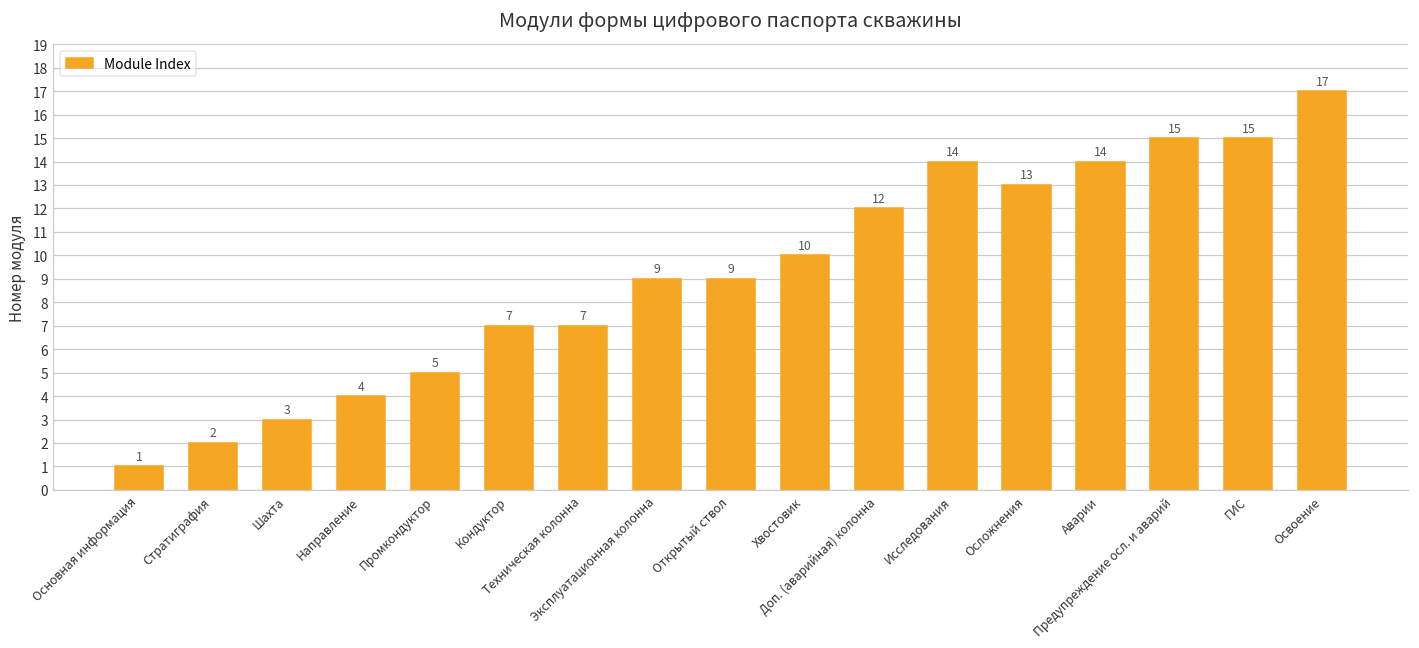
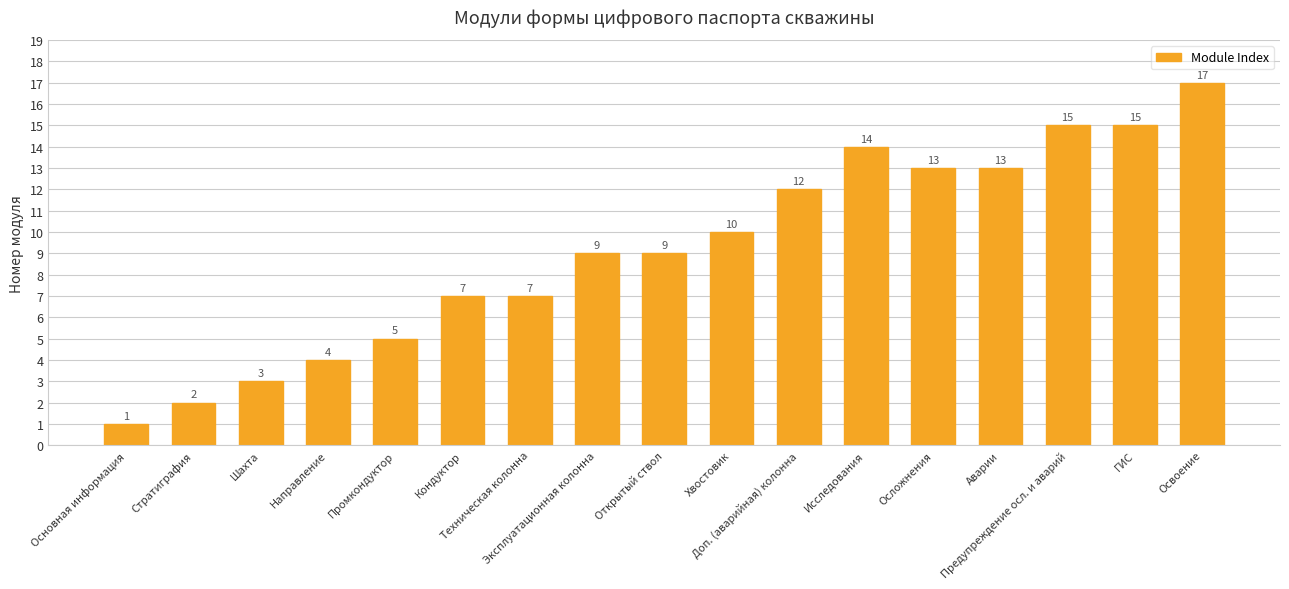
  {
    "Основная информация": 1,
    "Стратиграфия": 2,
    "Шахта": 3,
    "Направление": 4,
    "Промкондуктор": 5,
    "Кондуктор": 7,
    "Техническая колонна": 7,
    "Эксплуатационная колонна": 9,
    "Открытый ствол": 9,
    "Хвостовик": 10,
    "Доп. (аварийная) колонна": 12,
    "Исследования": 14,
    "Осложнения": 13,
-   "Аварии": 14,
+   "Аварии": 13,
    "Предупреждение осл. и аварий": 15,
    "ГИС": 15,
    "Освоение": 17
  }
